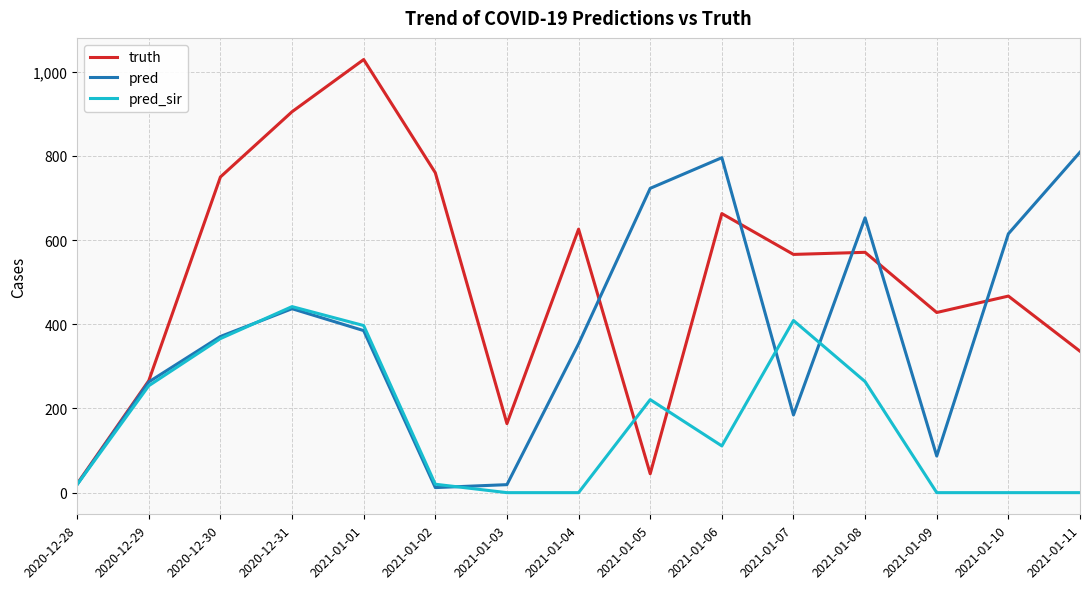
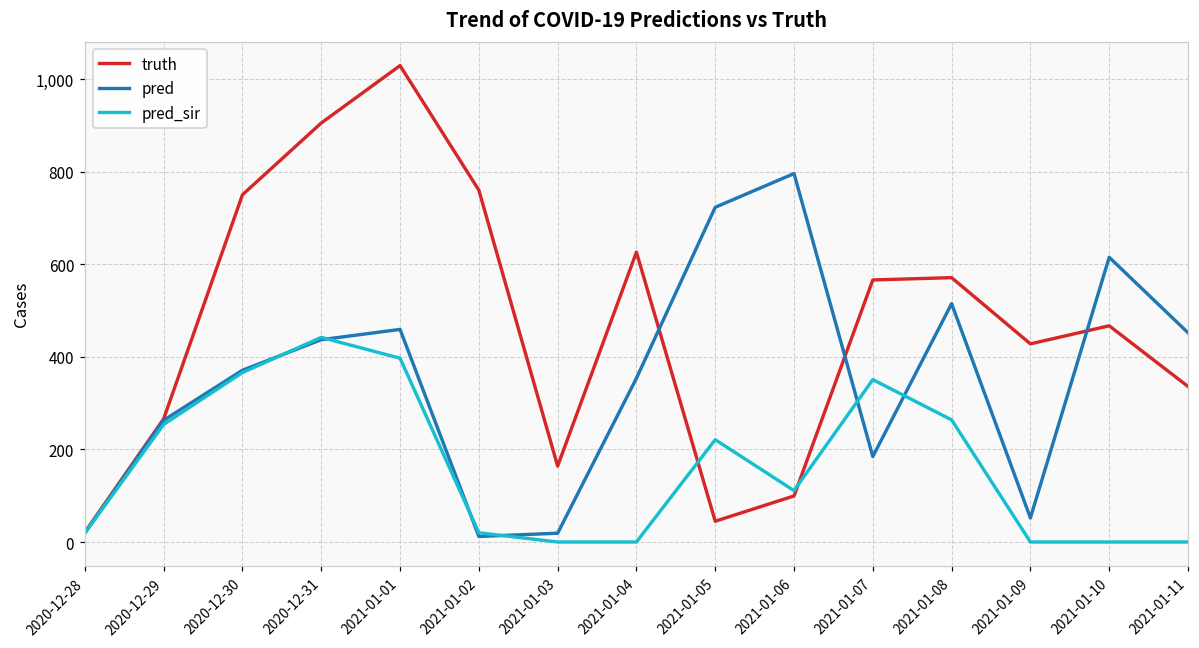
  {
    "truth": {
      "2020-12-30": "750",
      "2020-12-31": "910",
      "2021-01-01": "1,030",
      "2021-01-02": "760",
      "2021-01-03": "160",
      "2021-01-04": "630",
      "2021-01-05": "40",
-     "2021-01-06": "660",
+     "2021-01-06": "100",
      "2021-01-07": "570",
      "2021-01-08": "570",
      "2021-01-09": "430",
      "2021-01-10": "470",
      "2021-01-11": "340"
    },
    "pred": {
-     "2021-01-01": "390",
+     "2021-01-01": "460",
      "2021-01-02": "10",
      "2021-01-03": "20",
      "2021-01-04": "350",
      "2021-01-05": "720",
      "2021-01-06": "800",
      "2021-01-07": "180",
-     "2021-01-08": "650",
-     "2021-01-09": "90",
+     "2021-01-08": "510",
+     "2021-01-09": "50",
      "2021-01-10": "620",
-     "2021-01-11": "810"
+     "2021-01-11": "450"
    },
    "pred_sir": {
      "2020-12-29": "250",
      "2021-01-01": "400",
      "2021-01-02": "20",
      "2021-01-03": "0",
      "2021-01-04": "0",
      "2021-01-05": "220",
      "2021-01-06": "110",
-     "2021-01-07": "410",
+     "2021-01-07": "350",
      "2021-01-08": "260",
      "2021-01-09": "0",
      "2021-01-10": "0",
      "2021-01-11": "0"
    }
  }
